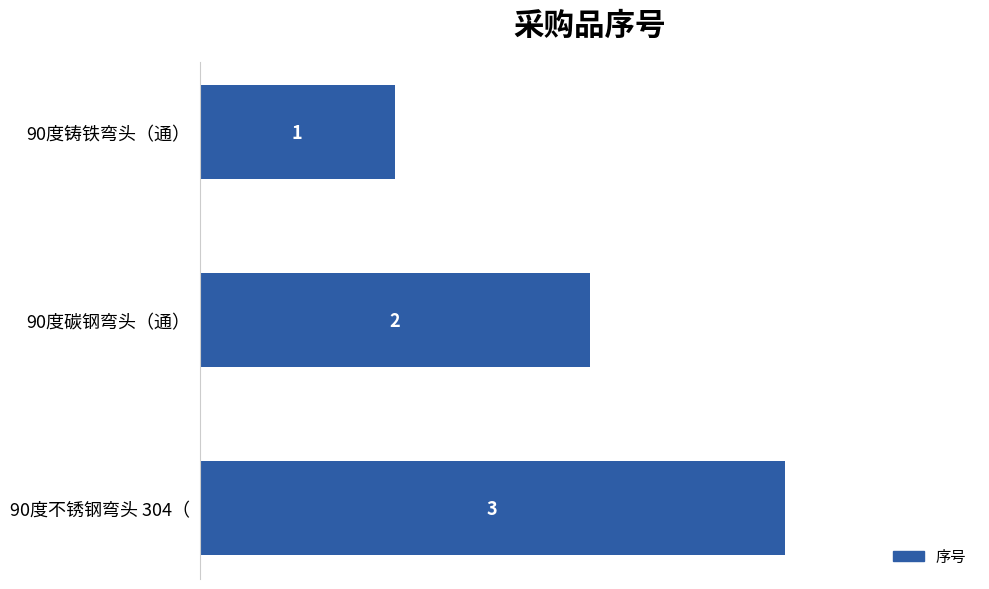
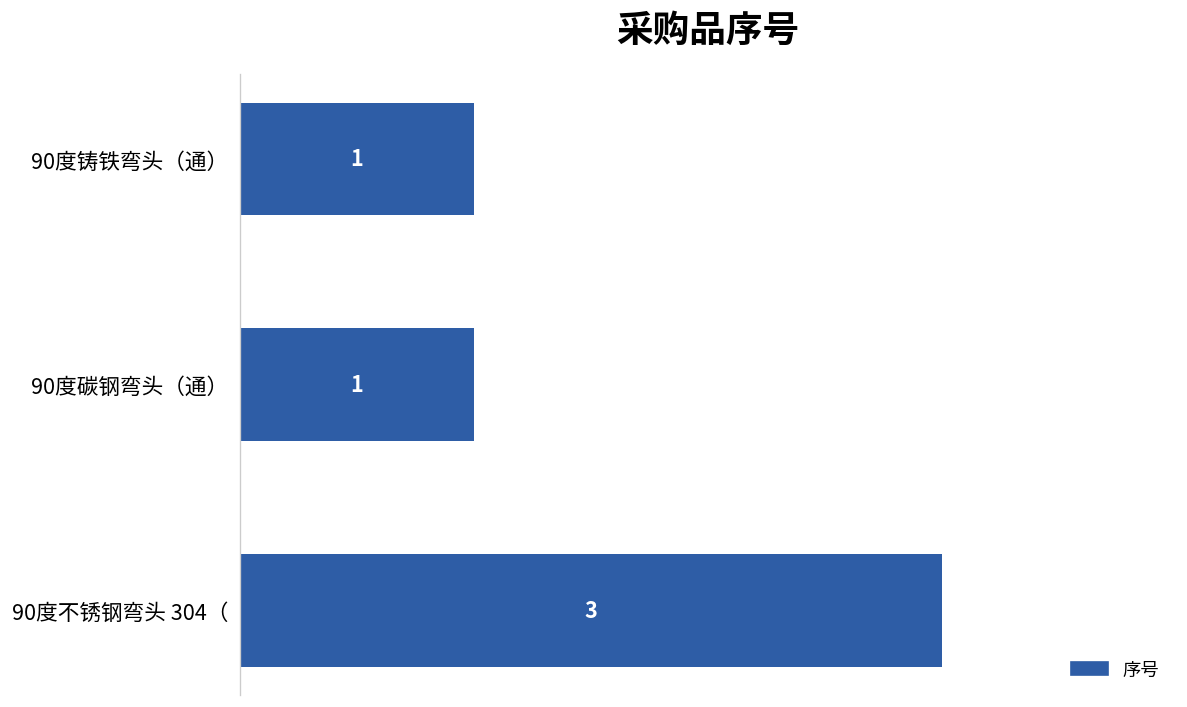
  {
    "90度铸铁弯头（通）": 1,
-   "90度碳钢弯头（通）": 2,
+   "90度碳钢弯头（通）": 1,
    "90度不锈钢弯头 304（": 3
  }
